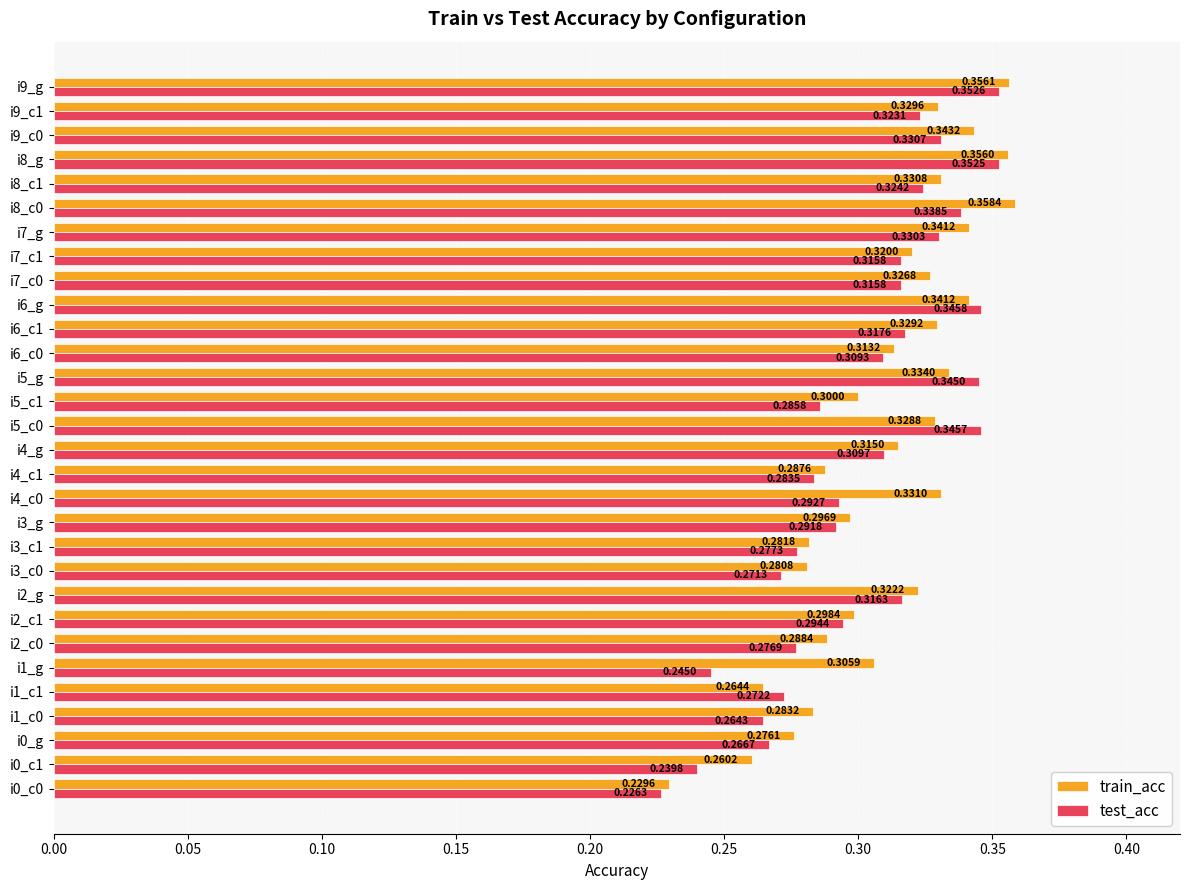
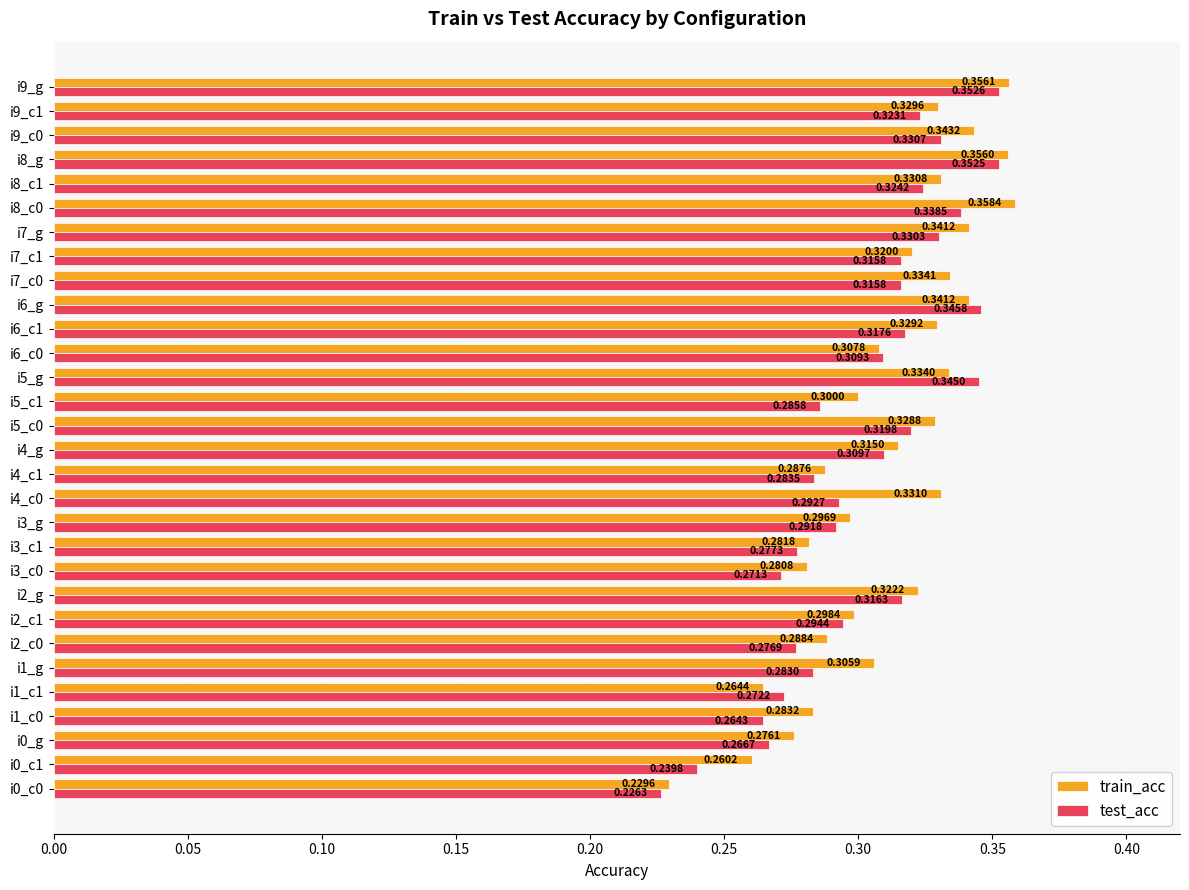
  {
    "train_acc": {
      "i9_g": 0.3561,
      "i9_c1": 0.3296,
      "i9_c0": 0.3432,
      "i8_g": 0.3560,
      "i8_c1": 0.3308,
      "i8_c0": 0.3584,
      "i7_g": 0.3412,
      "i7_c1": 0.3200,
-     "i7_c0": 0.3268,
+     "i7_c0": 0.3341,
      "i6_g": 0.3412,
      "i6_c1": 0.3292,
-     "i6_c0": 0.3132,
+     "i6_c0": 0.3078,
      "i5_g": 0.3340,
      "i5_c1": 0.3000,
      "i5_c0": 0.3288,
      "i4_g": 0.3150,
      "i4_c1": 0.2876,
      "i4_c0": 0.3310,
      "i3_g": 0.2969,
      "i3_c1": 0.2818,
      "i3_c0": 0.2808,
      "i2_g": 0.3222,
      "i2_c1": 0.2984,
      "i2_c0": 0.2884,
      "i1_g": 0.3059,
      "i1_c1": 0.2644,
      "i1_c0": 0.2832,
      "i0_g": 0.2761,
      "i0_c1": 0.2602,
      "i0_c0": 0.2296
    },
    "test_acc": {
      "i9_g": 0.3526,
      "i9_c1": 0.3231,
      "i9_c0": 0.3307,
      "i8_g": 0.3525,
      "i8_c1": 0.3242,
      "i8_c0": 0.3385,
      "i7_g": 0.3303,
      "i7_c1": 0.3158,
      "i7_c0": 0.3158,
      "i6_g": 0.3458,
      "i6_c1": 0.3176,
      "i6_c0": 0.3093,
      "i5_g": 0.3450,
      "i5_c1": 0.2858,
-     "i5_c0": 0.3457,
+     "i5_c0": 0.3198,
      "i4_g": 0.3097,
      "i4_c1": 0.2835,
      "i4_c0": 0.2927,
      "i3_g": 0.2918,
      "i3_c1": 0.2773,
      "i3_c0": 0.2713,
      "i2_g": 0.3163,
      "i2_c1": 0.2944,
      "i2_c0": 0.2769,
-     "i1_g": 0.2450,
+     "i1_g": 0.2830,
      "i1_c1": 0.2722,
      "i1_c0": 0.2643,
      "i0_g": 0.2667,
      "i0_c1": 0.2398,
      "i0_c0": 0.2263
    }
  }
